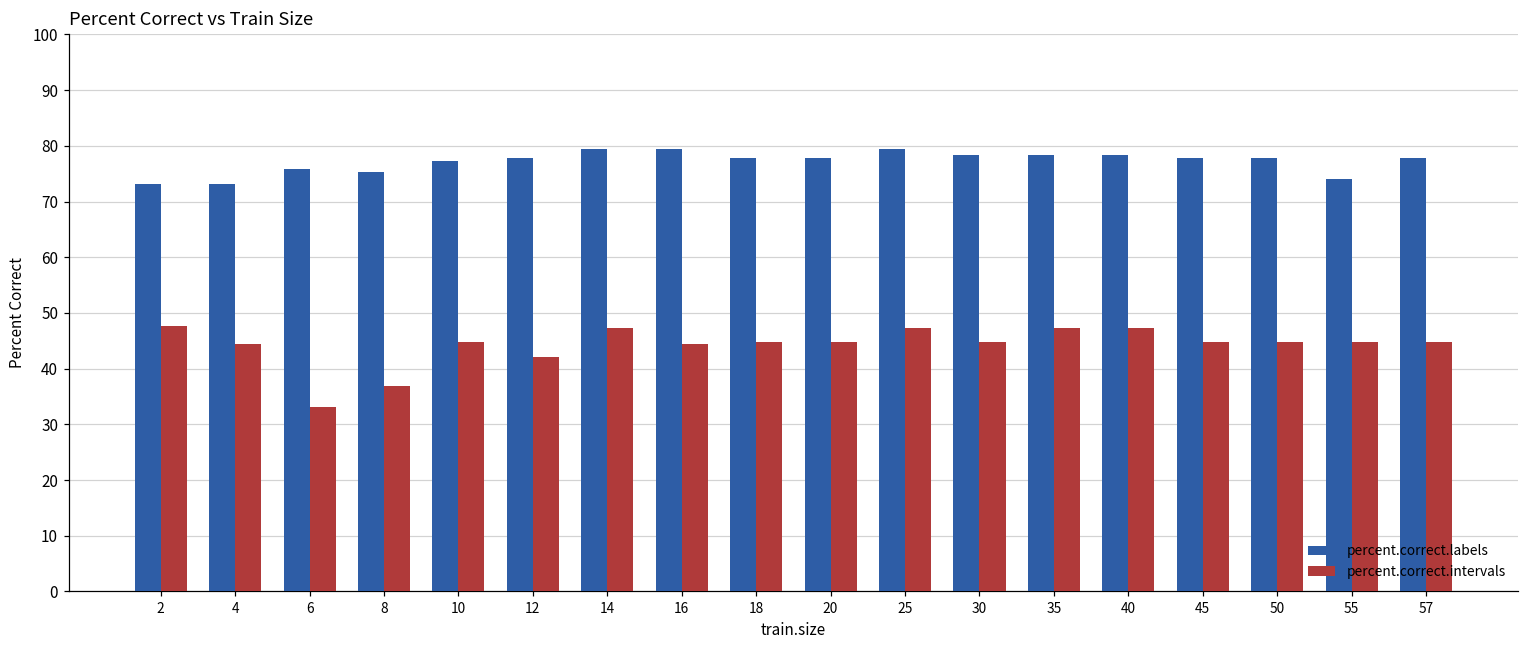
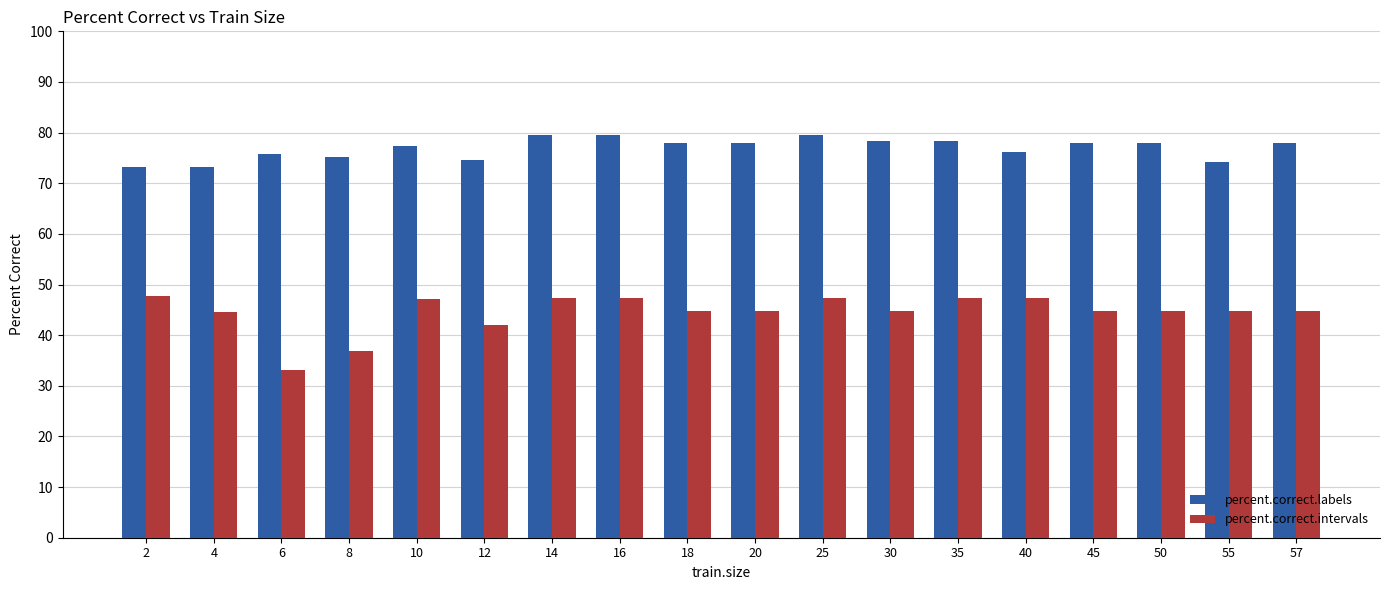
  {
    "percent.correct.labels": {
      "2": 73,
      "4": 73,
      "6": 76,
      "8": 75,
      "10": 77,
-     "12": 78,
+     "12": 75,
      "14": 79,
      "16": 79,
      "18": 78,
      "20": 78,
      "25": 79,
      "30": 78,
      "35": 78,
-     "40": 78,
+     "40": 76,
      "45": 78,
      "50": 78,
      "55": 74,
      "57": 78
    },
    "percent.correct.intervals": {
      "2": 48,
      "4": 45,
      "6": 33,
      "8": 37,
-     "10": 45,
+     "10": 47,
      "12": 42,
      "14": 47,
-     "16": 44,
+     "16": 47,
      "18": 45,
      "20": 45,
      "25": 47,
      "30": 45,
      "35": 47,
      "40": 47,
      "45": 45,
      "50": 45,
      "55": 45,
      "57": 45
    }
  }
